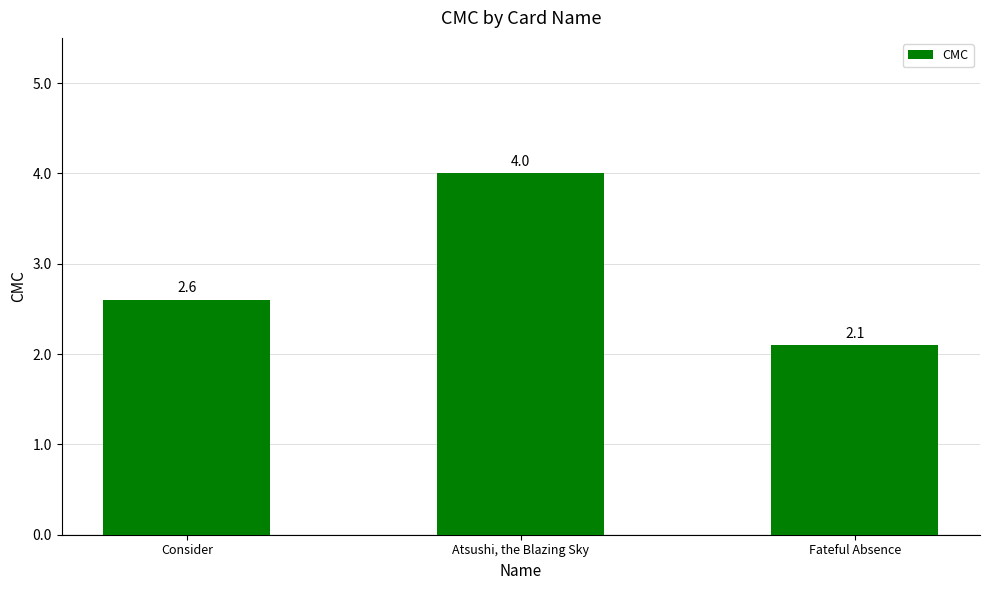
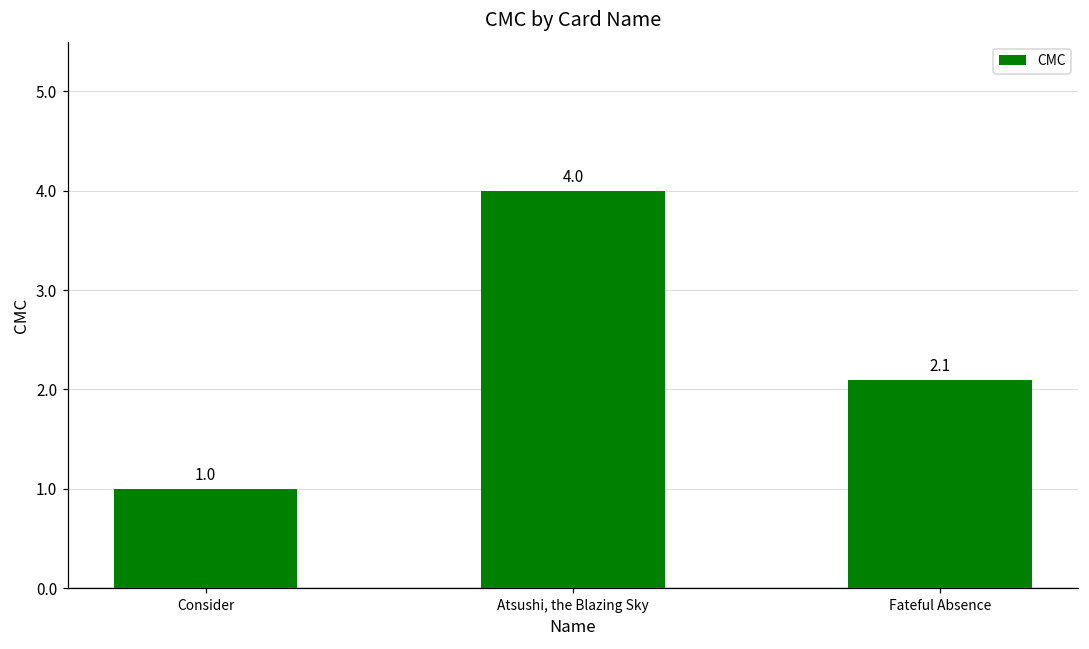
  {
-   "Consider": 2.6,
+   "Consider": 1.0,
    "Atsushi, the Blazing Sky": 4.0,
    "Fateful Absence": 2.1
  }
